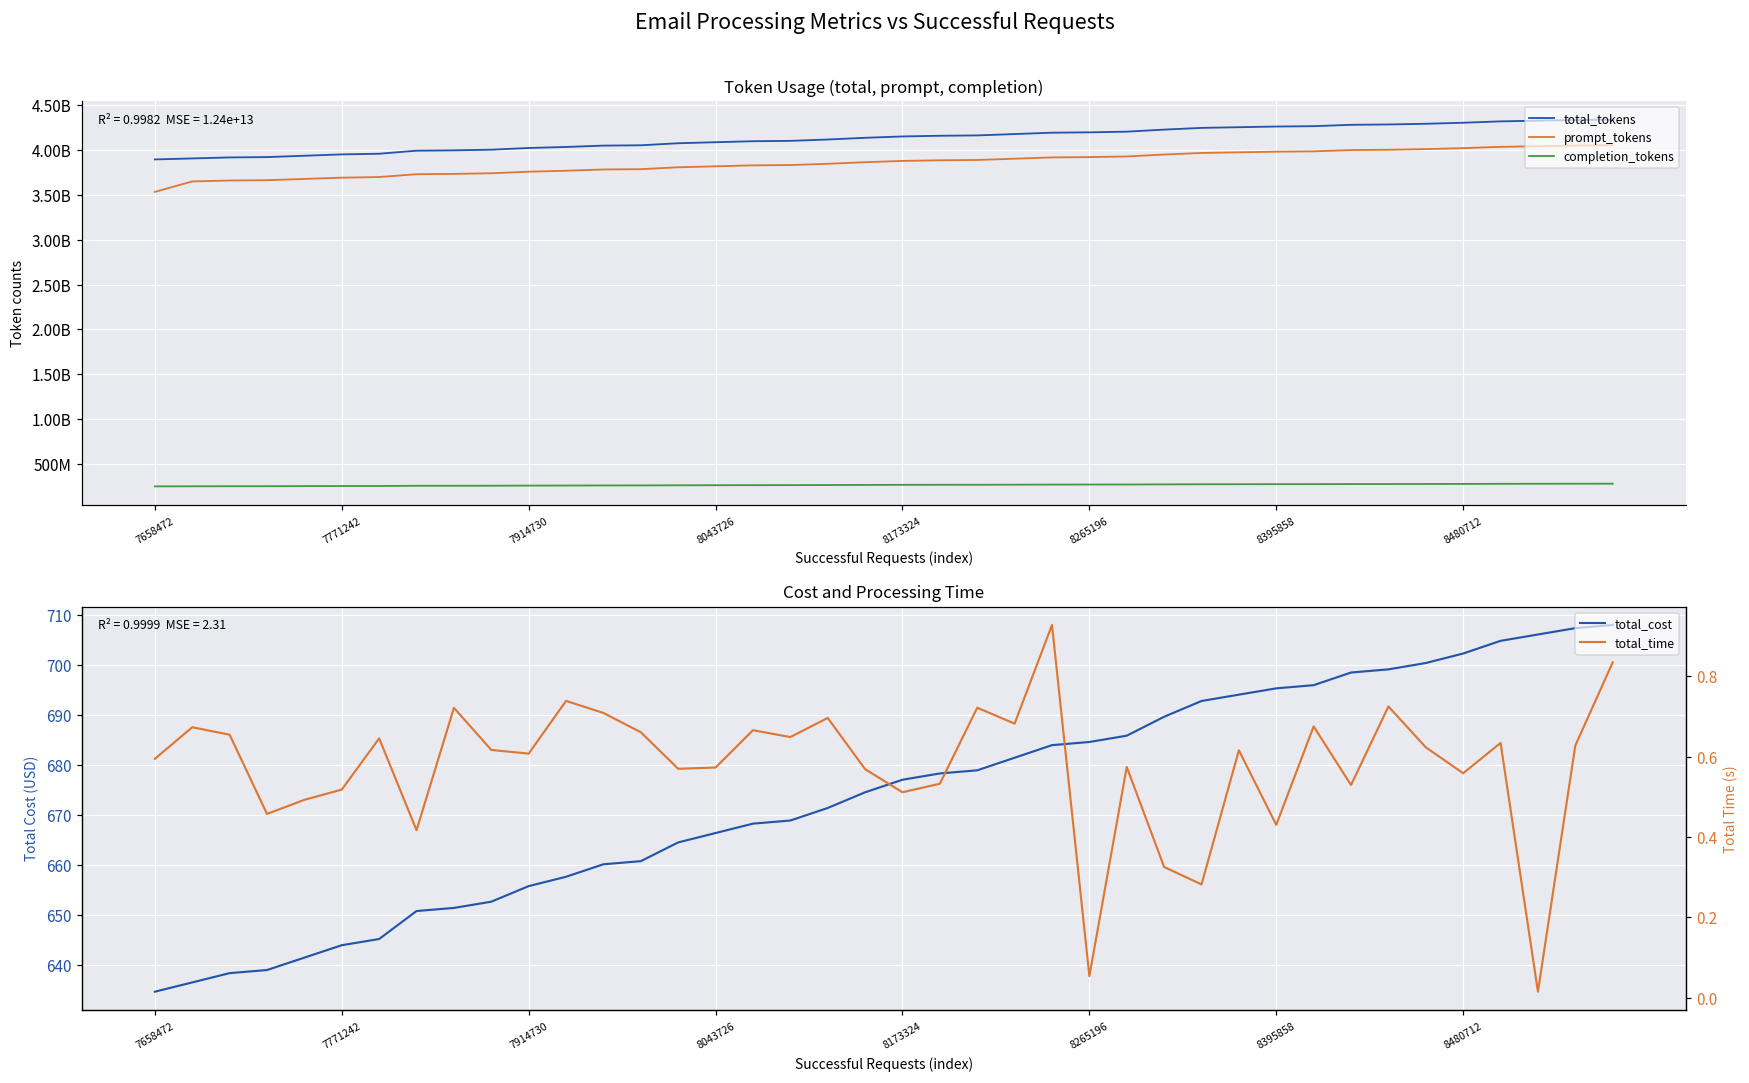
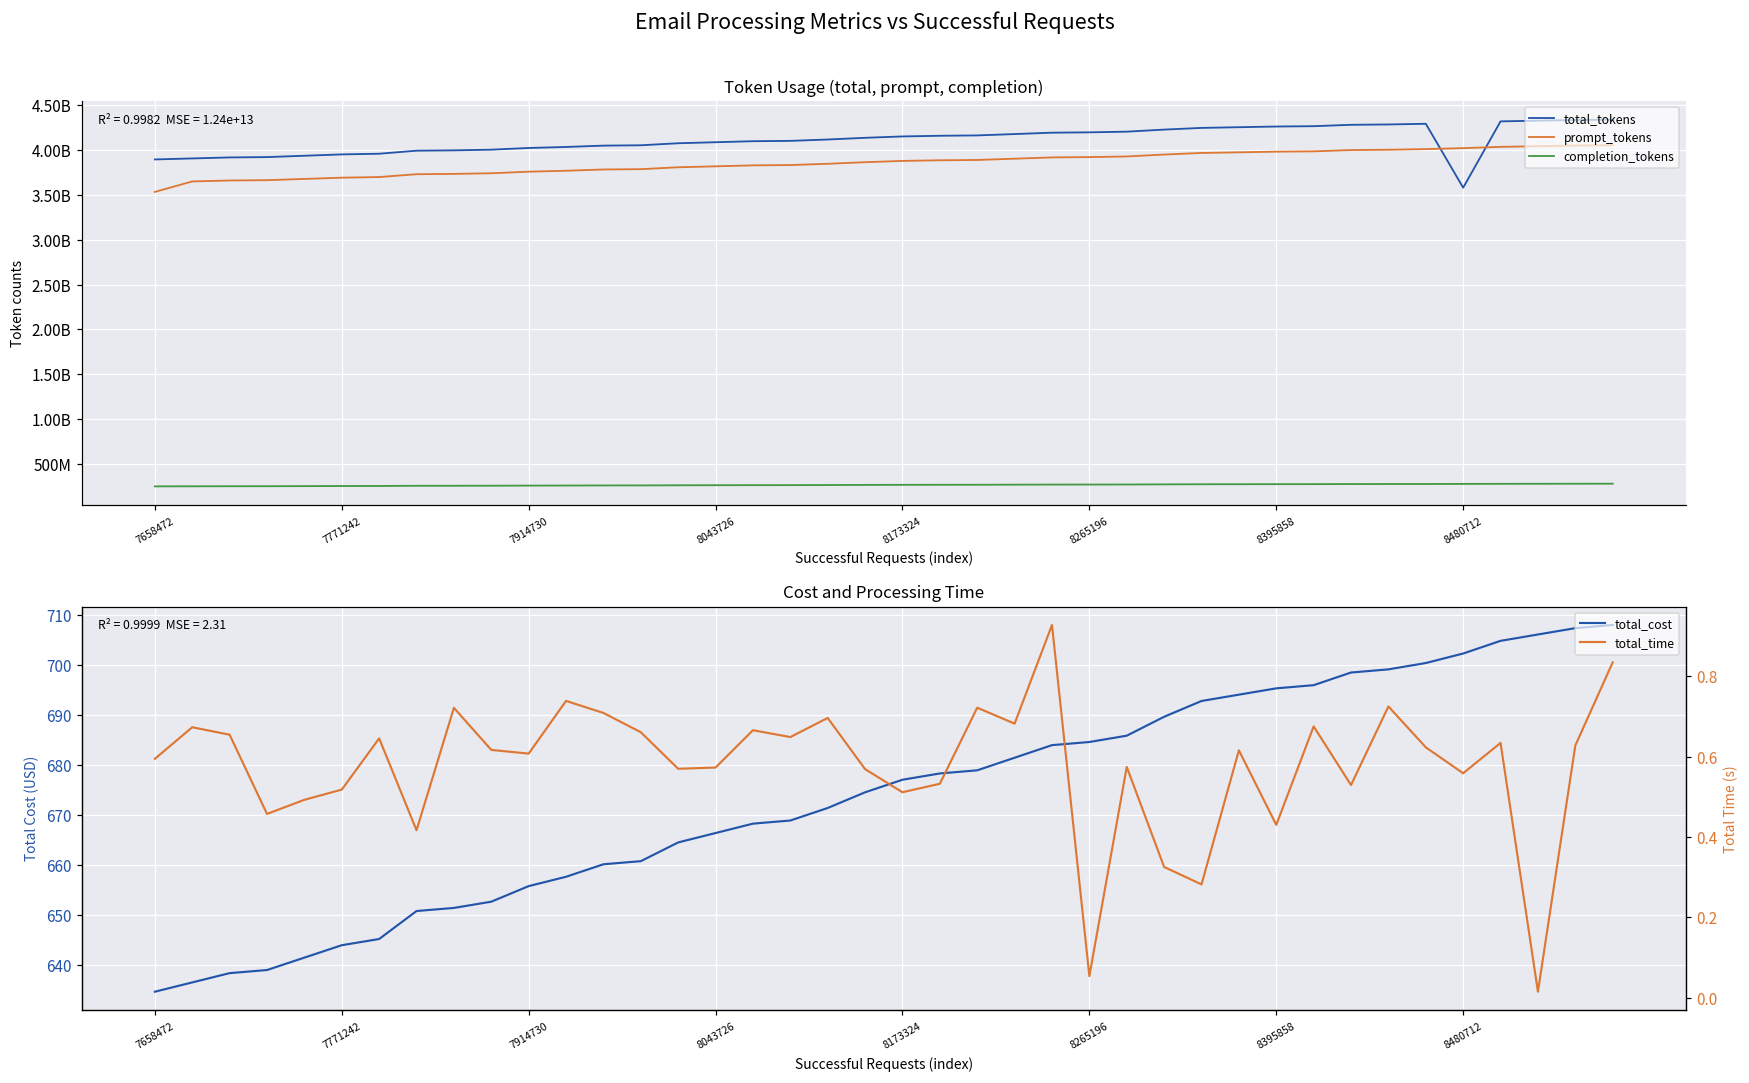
  {
    "Token Usage (total, prompt, completion)": {
      "total_tokens": {
        "7658472": 3900000000,
        "7771242": 3900000000,
        "7914730": 4000000000,
        "8043726": 4100000000,
        "8173324": 4100000000,
        "8265196": 4200000000,
        "8395858": 4300000000,
-       "8480712": 4300000000
+       "8480712": 3600000000
      },
      "prompt_tokens": {
        "7658472": 3500000000,
        "7771242": 3700000000,
        "7914730": 3800000000,
        "8043726": 3800000000,
        "8173324": 3900000000,
        "8265196": 3900000000,
        "8395858": 4000000000,
        "8480712": 4000000000
      },
      "completion_tokens": {
        "7658472": 300000000,
        "7771242": 300000000,
        "7914730": 300000000,
        "8043726": 300000000,
        "8173324": 300000000,
        "8265196": 300000000,
        "8395858": 300000000,
        "8480712": 300000000
      }
    }
  }
